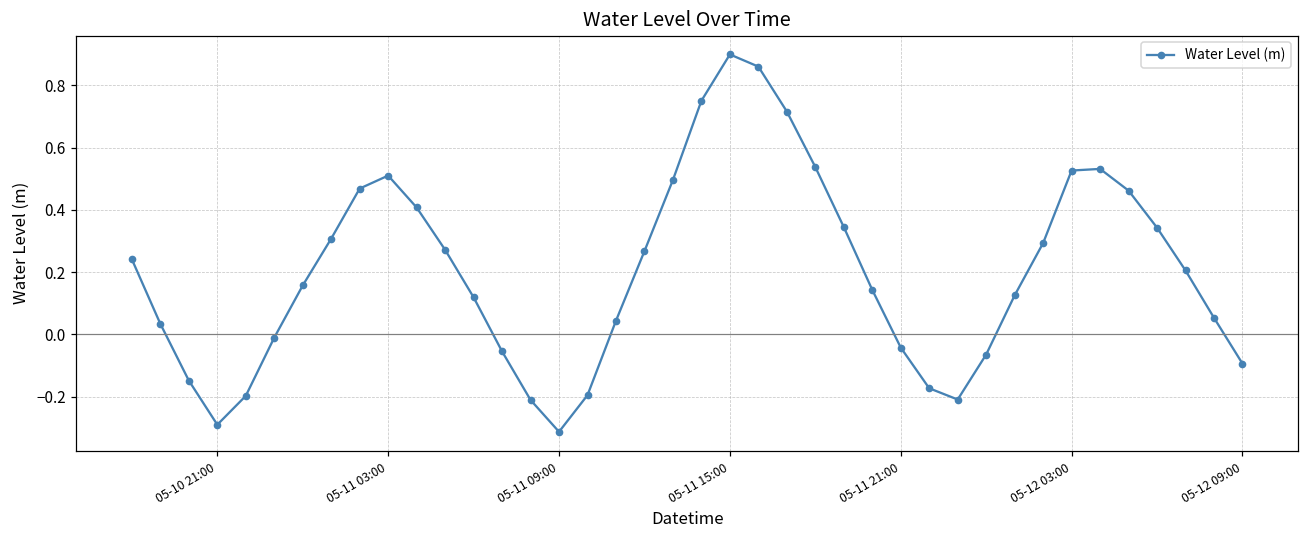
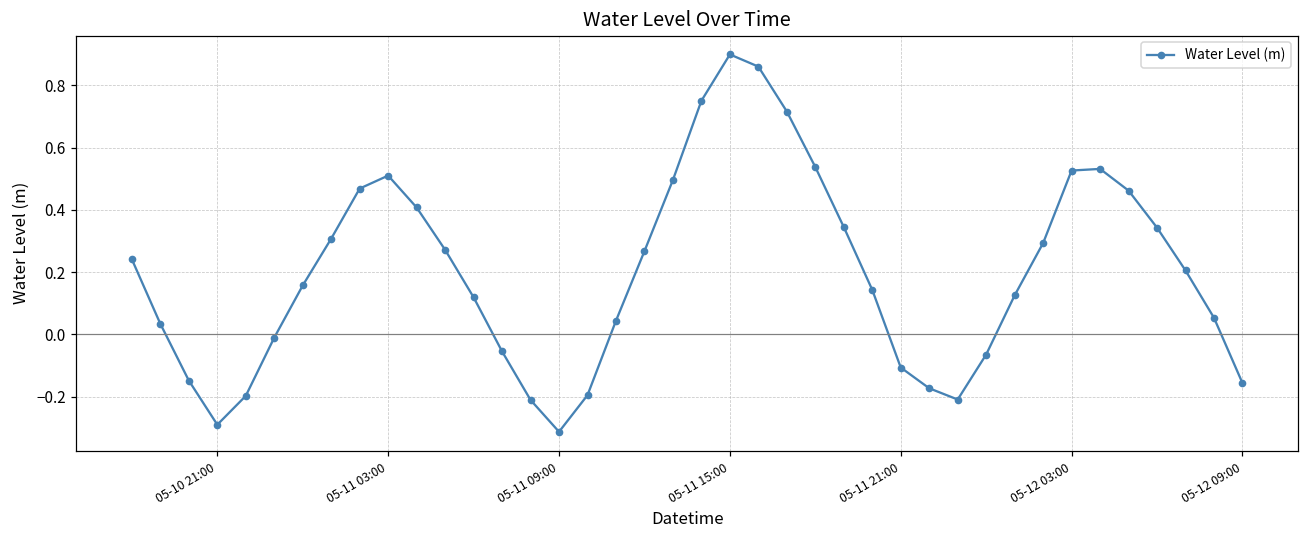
  {
    "05-10 21:00": -0.29,
    "05-11 03:00": 0.51,
    "05-11 09:00": -0.31,
    "05-11 15:00": 0.90,
-   "05-11 21:00": -0.04,
+   "05-11 21:00": -0.11,
    "05-12 03:00": 0.53,
-   "05-12 09:00": -0.09
+   "05-12 09:00": -0.16
  }
